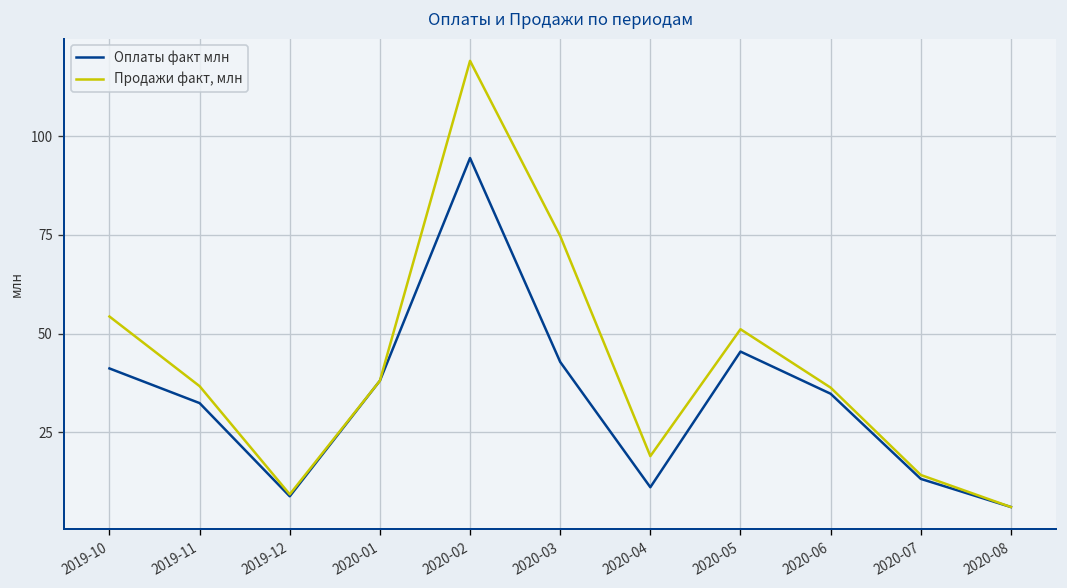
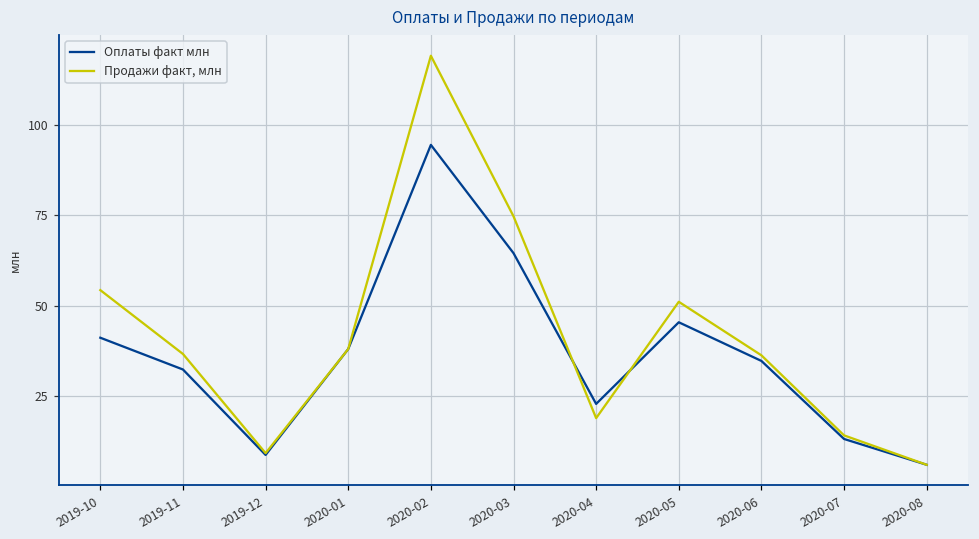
  {
    "Оплаты факт млн": {
      "2019-10": 41,
      "2019-11": 32,
      "2020-02": 94,
-     "2020-03": 43,
-     "2020-04": 11,
+     "2020-03": 65,
+     "2020-04": 23,
      "2020-05": 45,
      "2020-06": 35,
      "2020-07": 13
    },
    "Продажи факт, млн": {
      "2019-10": 54,
      "2019-11": 37,
      "2020-02": 119,
      "2020-03": 75,
      "2020-04": 19,
      "2020-05": 51,
      "2020-06": 36,
      "2020-07": 14
    }
  }
